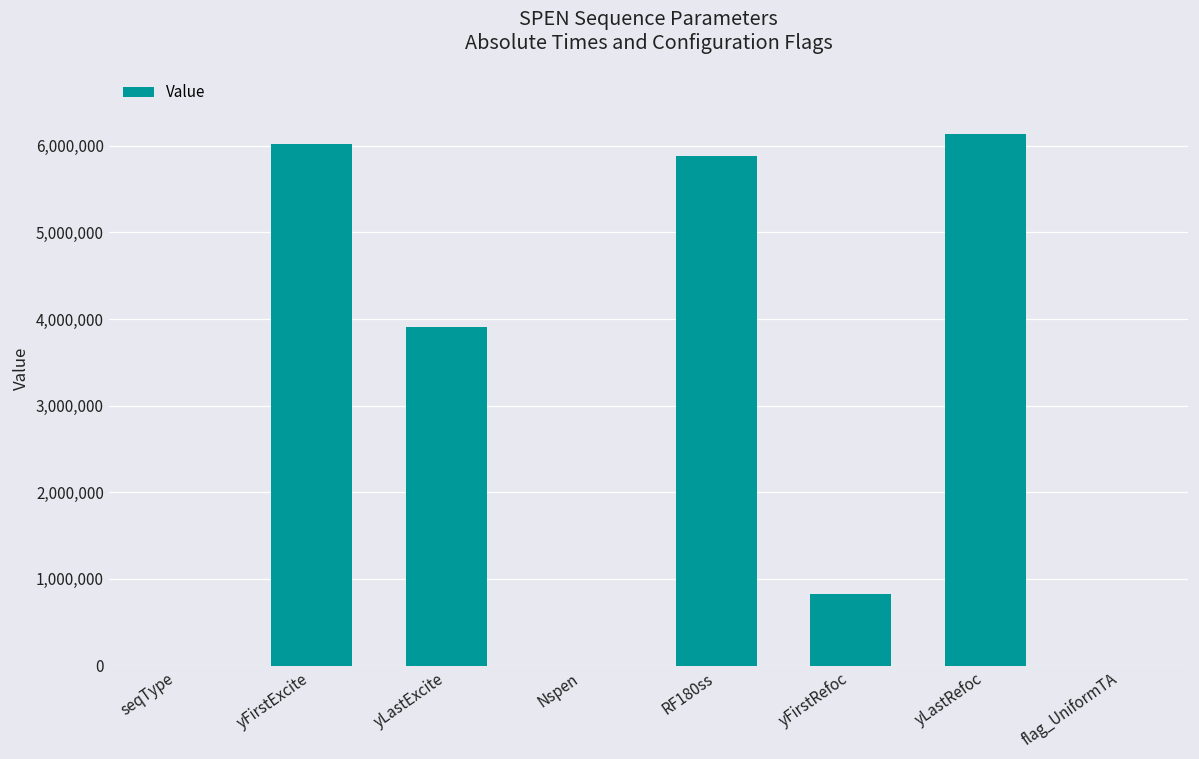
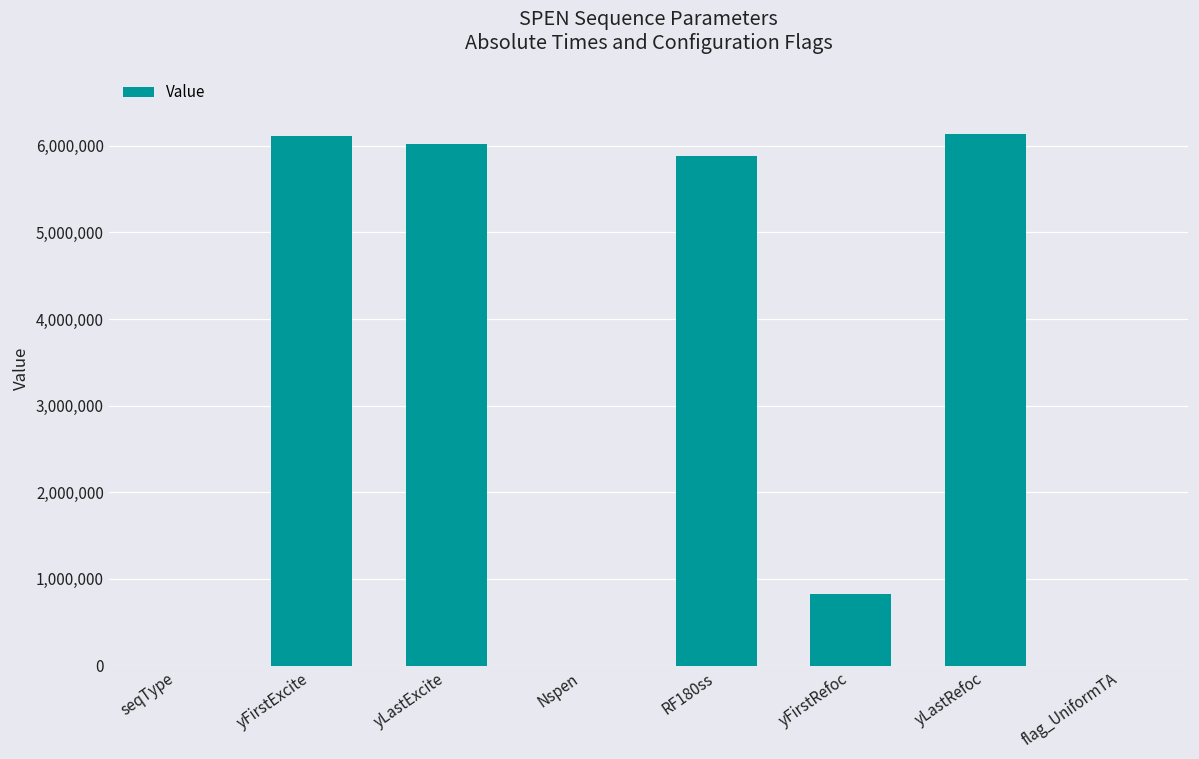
  {
-   "yFirstExcite": "6,000,000",
-   "yLastExcite": "3,900,000",
+   "yFirstExcite": "6,100,000",
+   "yLastExcite": "6,000,000",
    "RF180ss": "5,900,000",
    "yFirstRefoc": "800,000",
    "yLastRefoc": "6,100,000",
    "flag_UniformTA": "0"
  }
